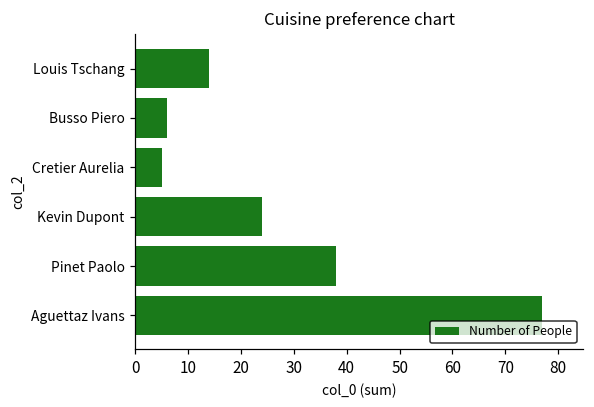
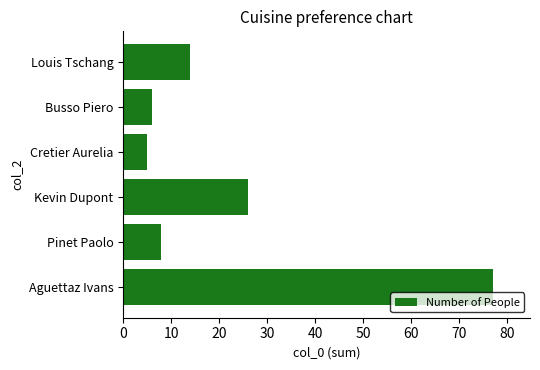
  {
    "Louis Tschang": 14,
    "Busso Piero": 6,
    "Cretier Aurelia": 5,
-   "Kevin Dupont": 24,
-   "Pinet Paolo": 38,
+   "Kevin Dupont": 26,
+   "Pinet Paolo": 8,
    "Aguettaz Ivans": 77
  }
